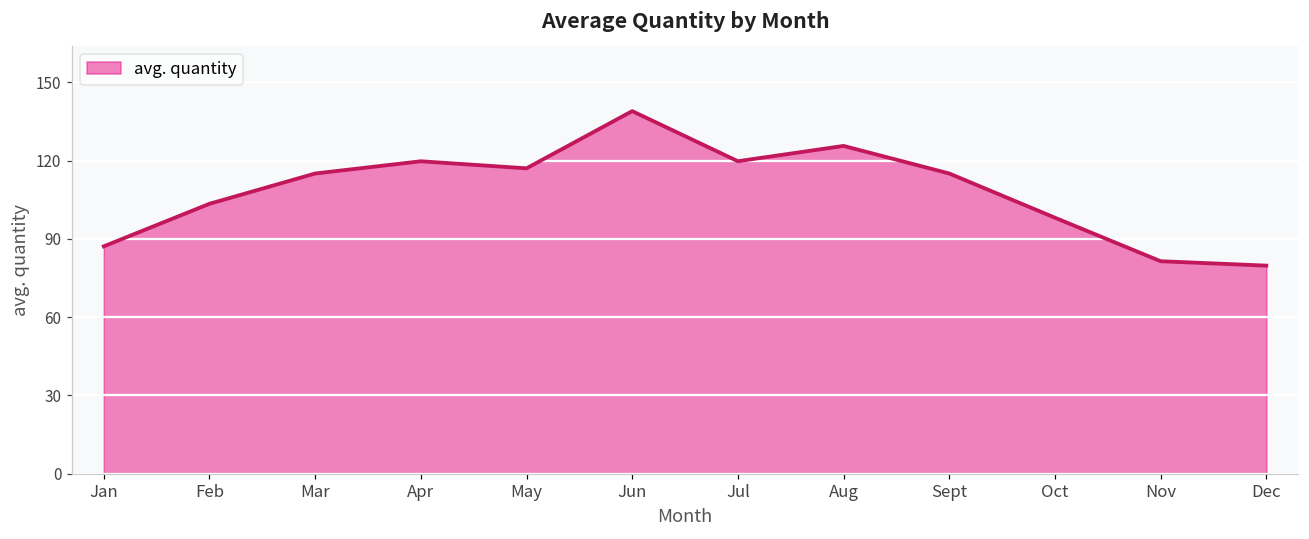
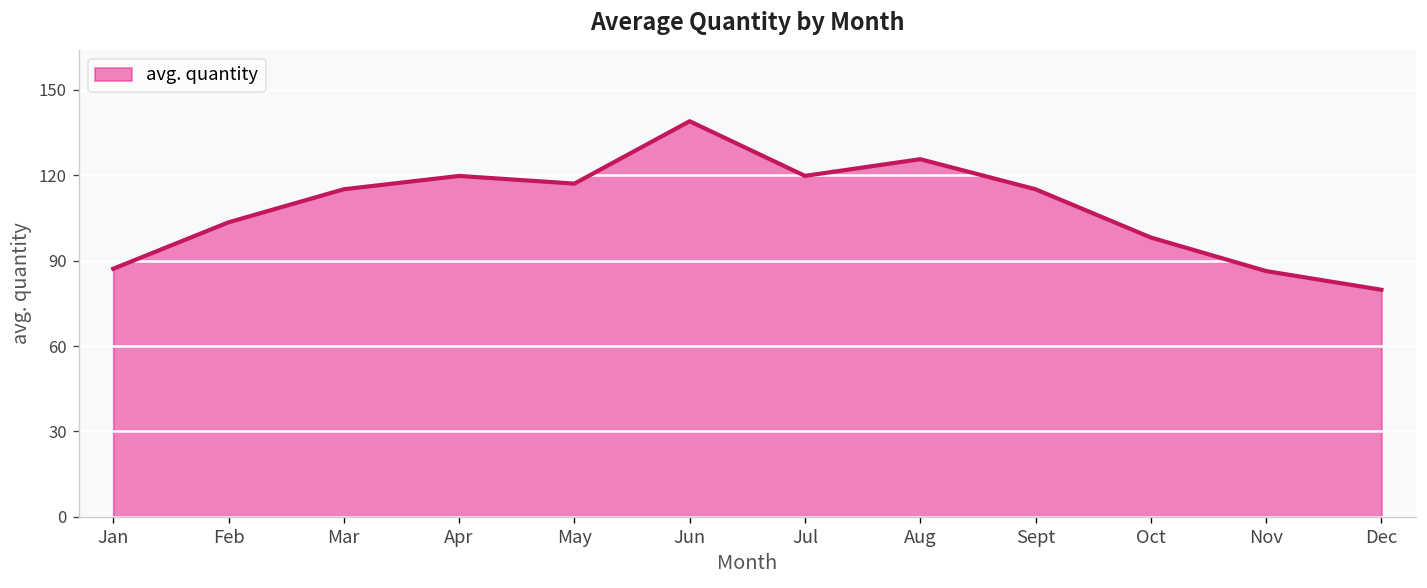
  {
    "Jan": 87,
    "Feb": 103,
    "Mar": 115,
    "Apr": 120,
    "May": 117,
    "Jun": 139,
    "Jul": 120,
    "Aug": 126,
    "Sept": 115,
    "Oct": 98,
-   "Nov": 81,
+   "Nov": 86,
    "Dec": 80
  }
